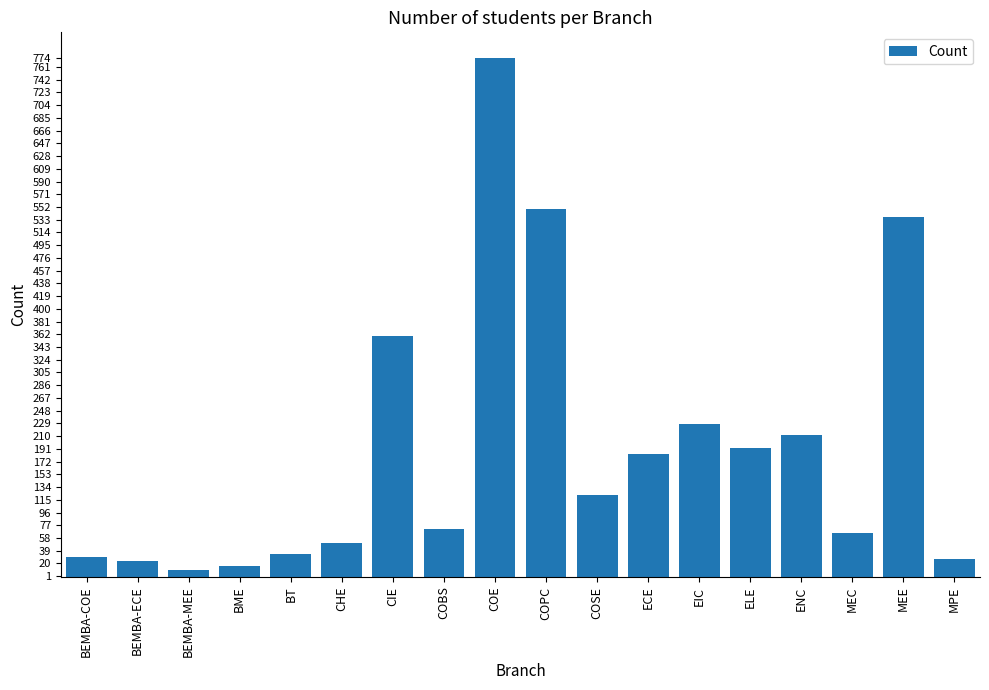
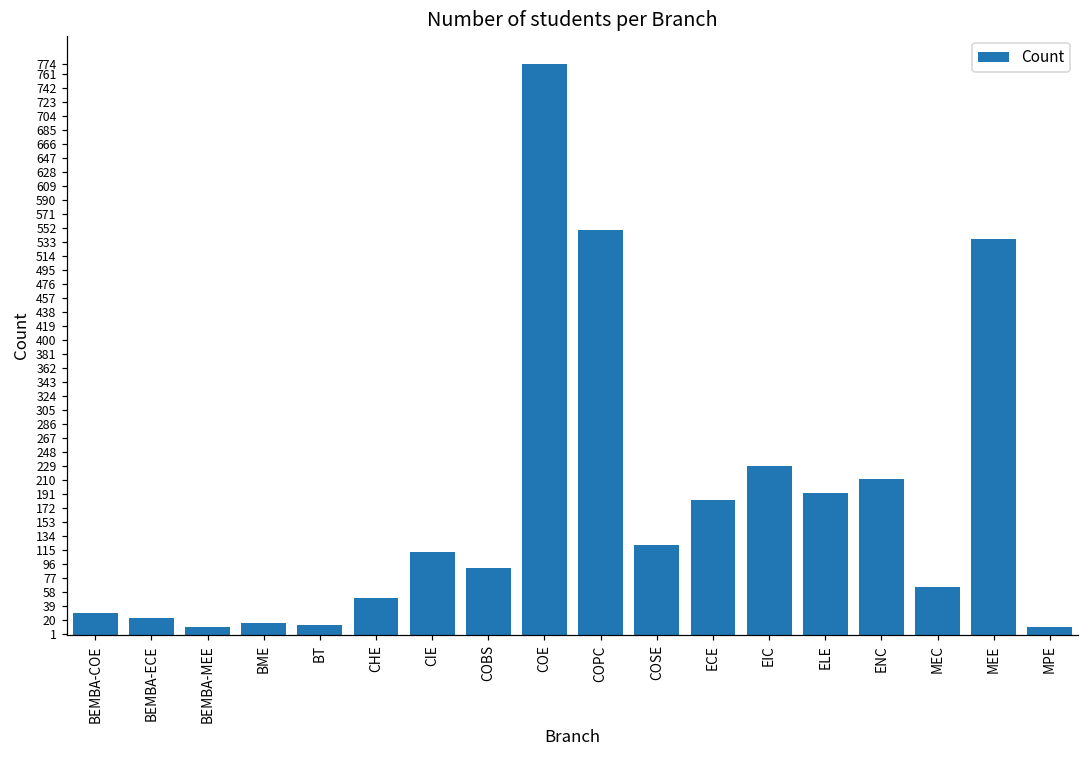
  {
    "BEMBA-COE": 30,
    "BEMBA-ECE": 20,
    "BEMBA-MEE": 10,
    "BME": 20,
-   "BT": 30,
+   "BT": 10,
    "CHE": 50,
-   "CIE": 360,
-   "COBS": 70,
+   "CIE": 110,
+   "COBS": 90,
    "COE": 770,
    "COPC": 550,
    "COSE": 120,
    "ECE": 180,
    "EIC": 230,
    "ELE": 190,
    "ENC": 210,
    "MEC": 70,
    "MEE": 540,
-   "MPE": 30
+   "MPE": 10
  }
